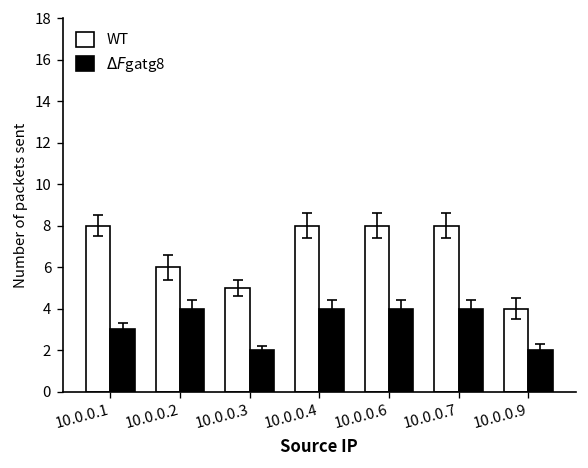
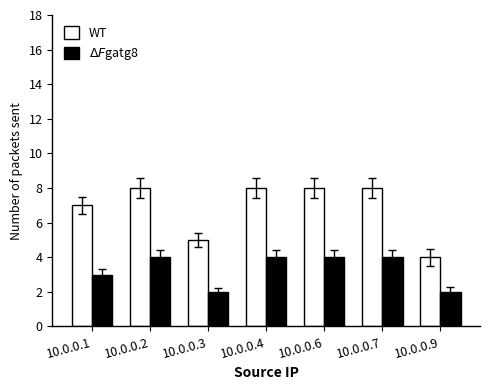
  {
    "WT": {
-     "10.0.0.1": 8,
-     "10.0.0.2": 6,
+     "10.0.0.1": 7,
+     "10.0.0.2": 8,
      "10.0.0.3": 5,
      "10.0.0.4": 8,
      "10.0.0.6": 8,
      "10.0.0.7": 8,
      "10.0.0.9": 4
    }
  }
